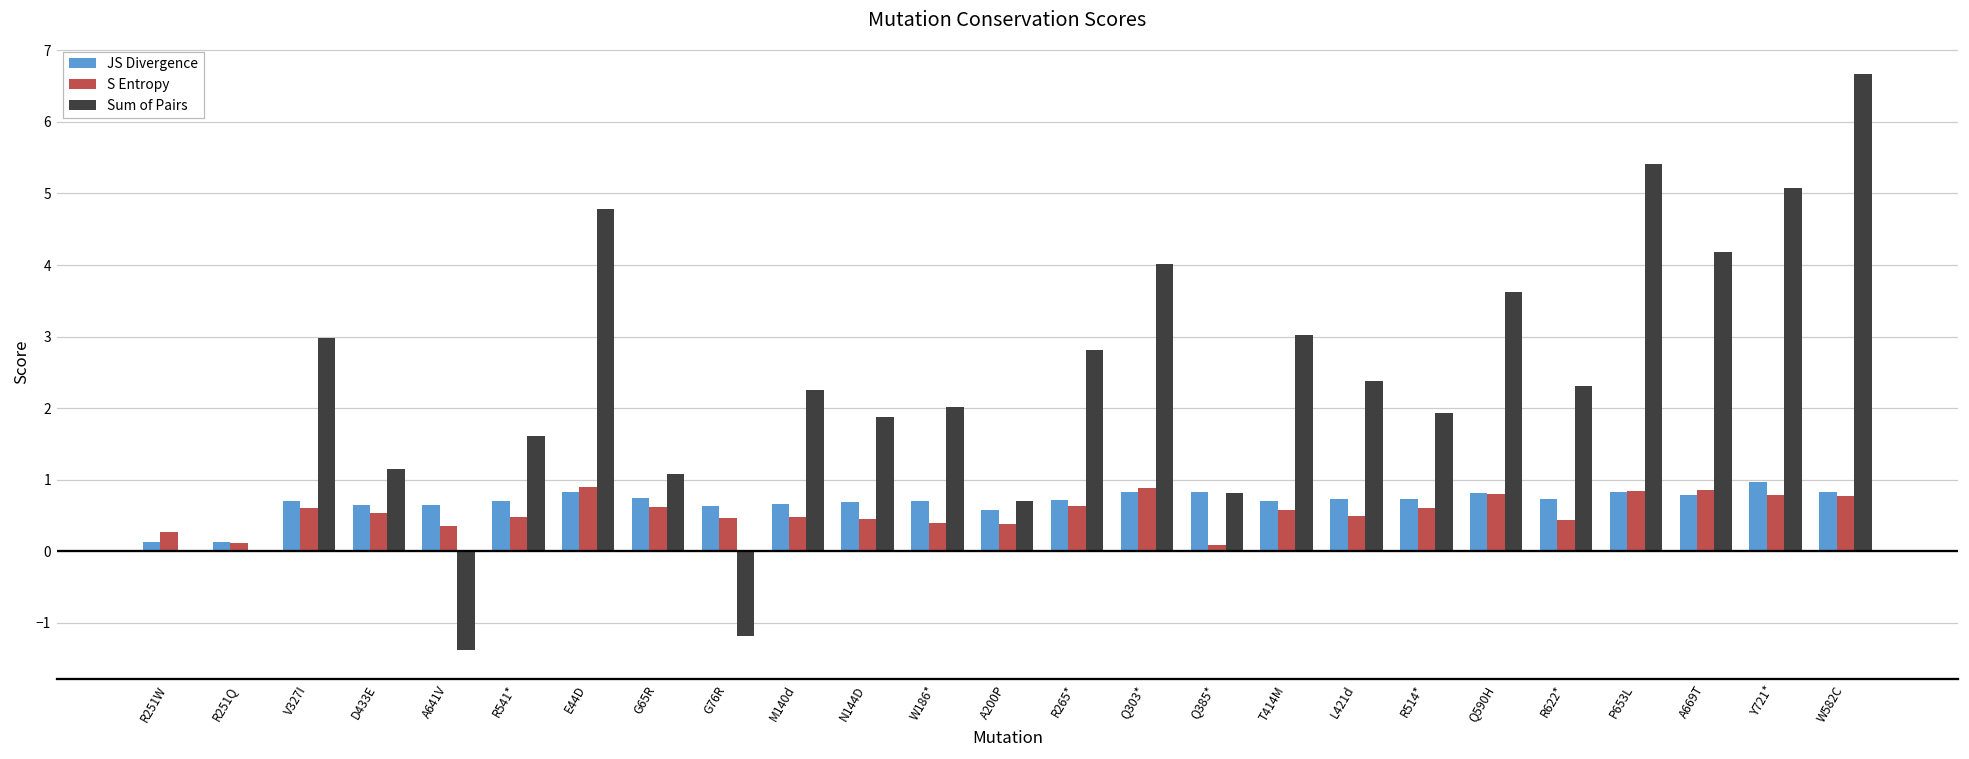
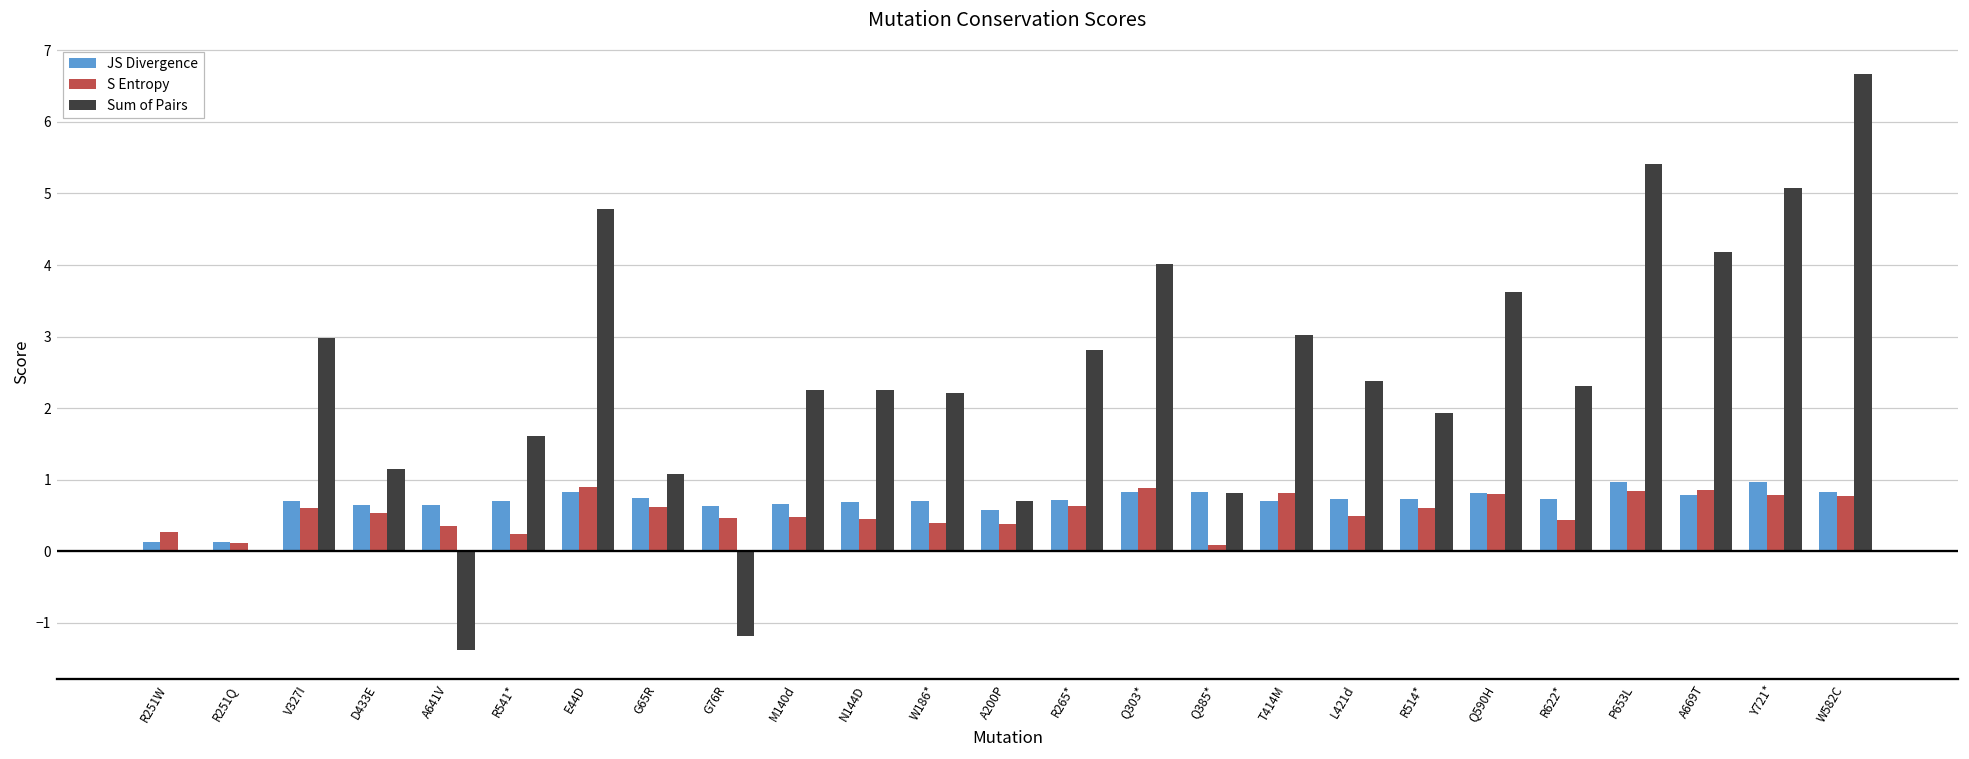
  {
    "JS Divergence": {
      "R251W": 0.1,
      "R251Q": 0.1,
      "V327I": 0.7,
      "D433E": 0.6,
      "A641V": 0.6,
      "R541*": 0.7,
      "E44D": 0.8,
      "G65R": 0.7,
      "G76R": 0.6,
      "M140d": 0.7,
      "N144D": 0.7,
      "W186*": 0.7,
      "A200P": 0.6,
      "R265*": 0.7,
      "Q303*": 0.8,
      "Q385*": 0.8,
      "T414M": 0.7,
      "L421d": 0.7,
      "R514*": 0.7,
      "Q590H": 0.8,
      "R622*": 0.7,
-     "P653L": 0.8,
+     "P653L": 1.0,
      "A669T": 0.8,
      "Y721*": 1.0,
      "W582C": 0.8
    },
    "S Entropy": {
      "R251W": 0.3,
      "R251Q": 0.1,
      "V327I": 0.6,
      "D433E": 0.5,
      "A641V": 0.4,
-     "R541*": 0.5,
+     "R541*": 0.2,
      "E44D": 0.9,
      "G65R": 0.6,
      "G76R": 0.5,
      "M140d": 0.5,
      "N144D": 0.5,
      "W186*": 0.4,
      "A200P": 0.4,
      "R265*": 0.6,
      "Q303*": 0.9,
      "Q385*": 0.1,
-     "T414M": 0.6,
+     "T414M": 0.8,
      "L421d": 0.5,
      "R514*": 0.6,
      "Q590H": 0.8,
      "R622*": 0.4,
      "P653L": 0.8,
      "A669T": 0.9,
      "Y721*": 0.8,
      "W582C": 0.8
    },
    "Sum of Pairs": {
      "R251W": 0.0,
      "R251Q": 0.0,
      "V327I": 3.0,
      "D433E": 1.2,
      "A641V": -1.4,
      "R541*": 1.6,
      "E44D": 4.8,
      "G65R": 1.1,
      "G76R": -1.2,
      "M140d": 2.3,
-     "N144D": 1.9,
-     "W186*": 2.0,
+     "N144D": 2.2,
+     "W186*": 2.2,
      "A200P": 0.7,
      "R265*": 2.8,
      "Q303*": 4.0,
      "Q385*": 0.8,
      "T414M": 3.0,
      "L421d": 2.4,
      "R514*": 1.9,
      "Q590H": 3.6,
      "R622*": 2.3,
      "P653L": 5.4,
      "A669T": 4.2,
      "Y721*": 5.1,
      "W582C": 6.7
    }
  }
